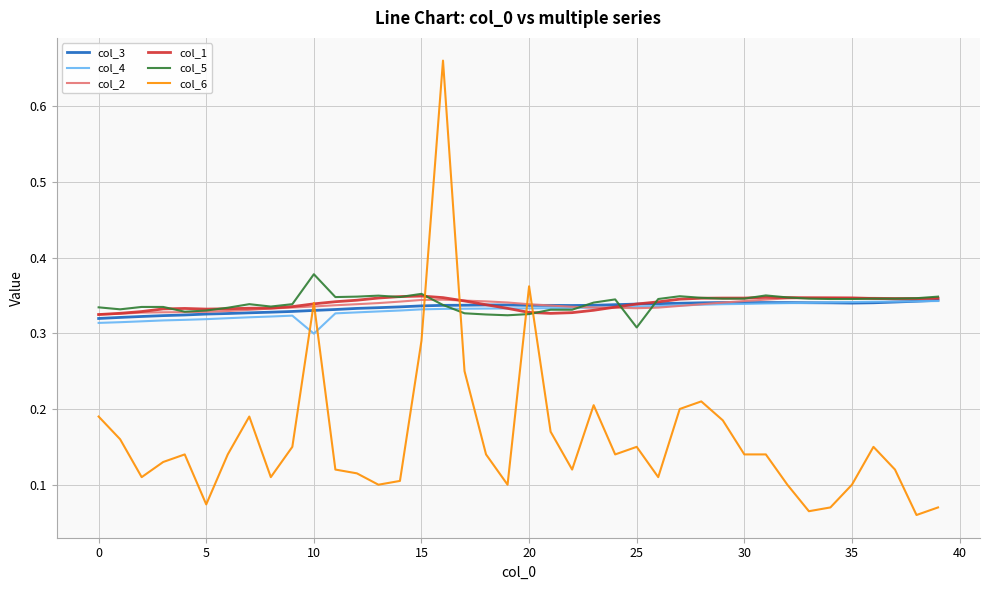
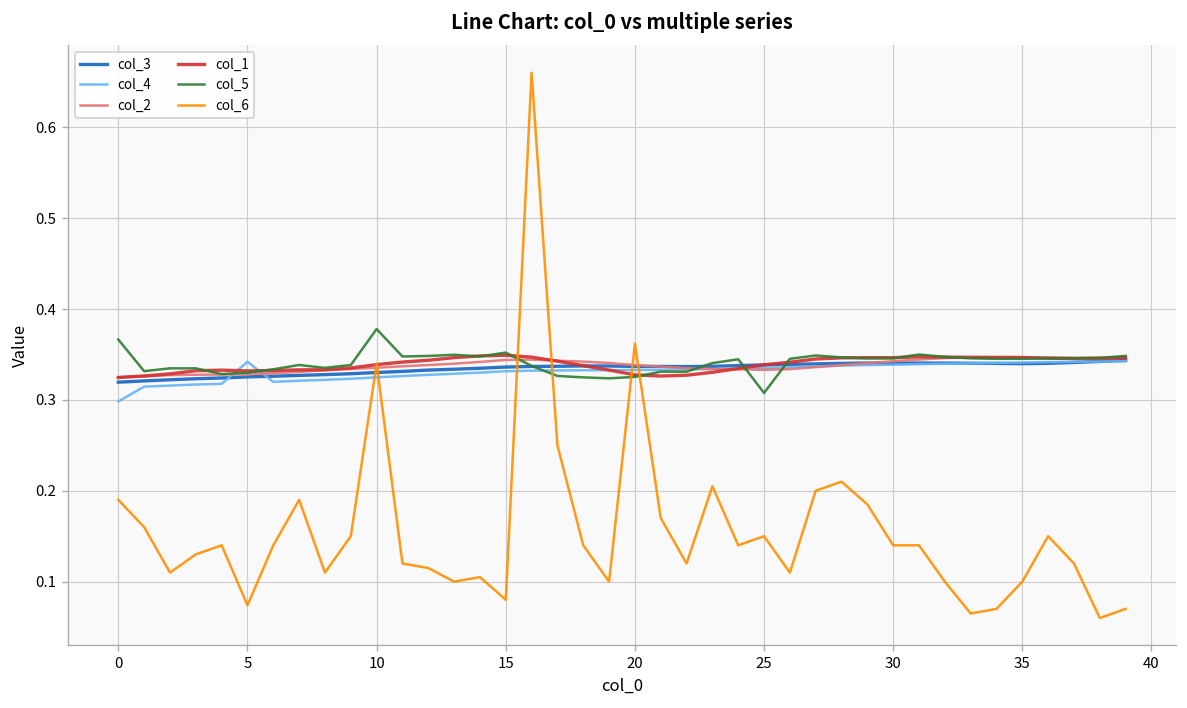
  {
    "col_3": {
      "0": 0.32,
      "10": 0.33,
      "15": 0.34
    },
    "col_4": {
-     "0": 0.31,
-     "5": 0.32,
-     "10": 0.30,
+     "0": 0.30,
+     "5": 0.34,
+     "10": 0.32,
      "15": 0.33,
      "20": 0.33
    },
    "col_2": {
      "10": 0.34,
      "15": 0.34
    },
    "col_5": {
-     "0": 0.33,
+     "0": 0.37,
      "10": 0.38,
      "25": 0.31
    },
    "col_6": {
      "0": 0.19,
      "5": 0.07,
-     "15": 0.29,
+     "15": 0.08,
      "20": 0.36,
      "25": 0.15,
      "30": 0.14,
      "35": 0.10
    }
  }
